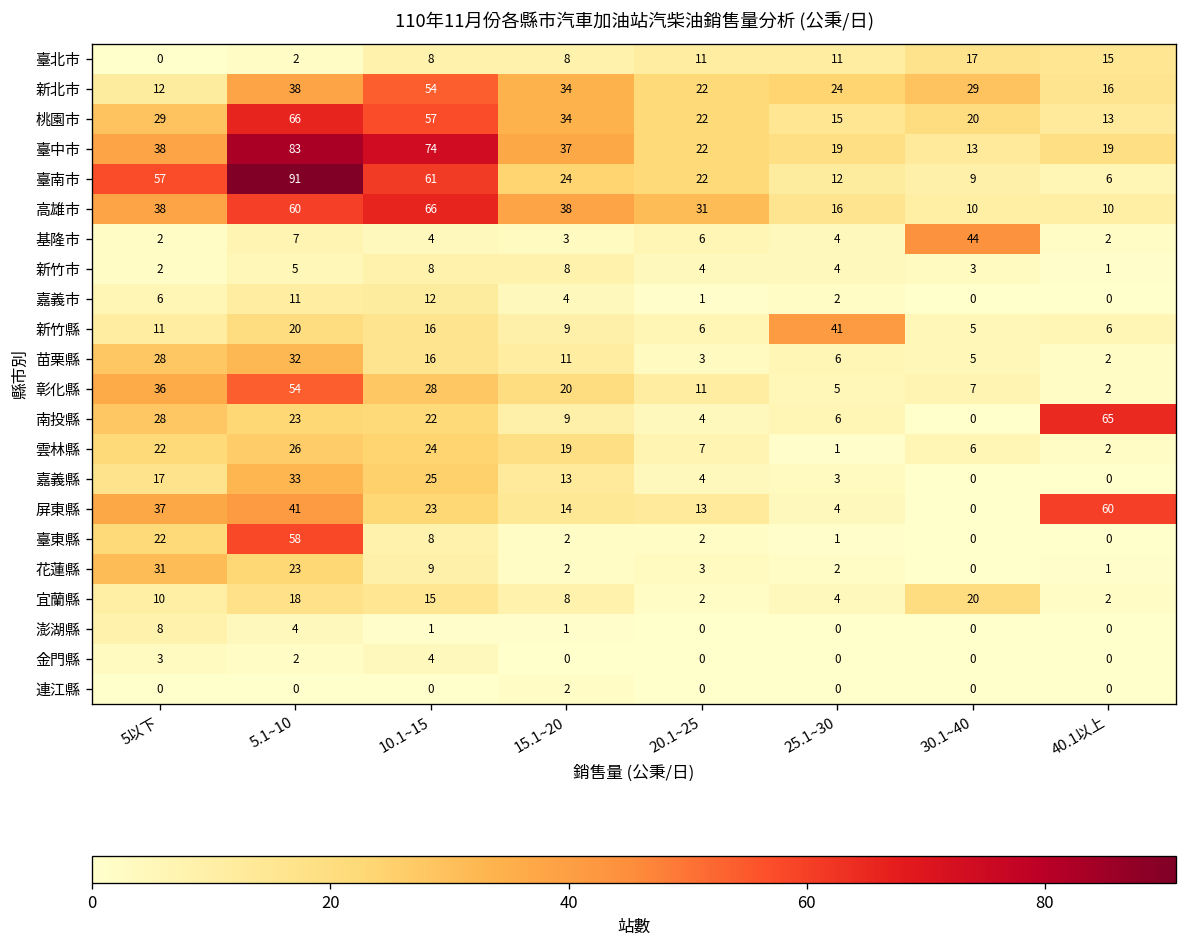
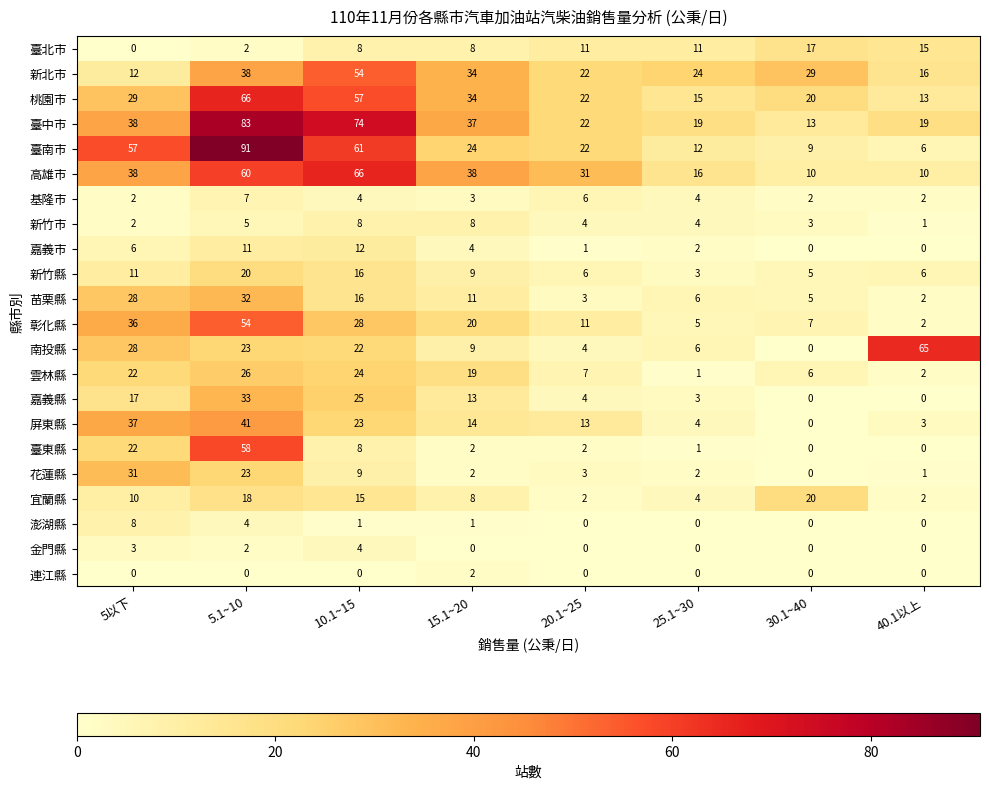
  {
    "臺北市": {
      "5以下": 0,
      "5.1~10": 2,
      "10.1~15": 8,
      "15.1~20": 8,
      "20.1~25": 11,
      "25.1~30": 11,
      "30.1~40": 17,
      "40.1以上": 15
    },
    "新北市": {
      "5以下": 12,
      "5.1~10": 38,
      "10.1~15": 54,
      "15.1~20": 34,
      "20.1~25": 22,
      "25.1~30": 24,
      "30.1~40": 29,
      "40.1以上": 16
    },
    "桃園市": {
      "5以下": 29,
      "5.1~10": 66,
      "10.1~15": 57,
      "15.1~20": 34,
      "20.1~25": 22,
      "25.1~30": 15,
      "30.1~40": 20,
      "40.1以上": 13
    },
    "臺中市": {
      "5以下": 38,
      "5.1~10": 83,
      "10.1~15": 74,
      "15.1~20": 37,
      "20.1~25": 22,
      "25.1~30": 19,
      "30.1~40": 13,
      "40.1以上": 19
    },
    "臺南市": {
      "5以下": 57,
      "5.1~10": 91,
      "10.1~15": 61,
      "15.1~20": 24,
      "20.1~25": 22,
      "25.1~30": 12,
      "30.1~40": 9,
      "40.1以上": 6
    },
    "高雄市": {
      "5以下": 38,
      "5.1~10": 60,
      "10.1~15": 66,
      "15.1~20": 38,
      "20.1~25": 31,
      "25.1~30": 16,
      "30.1~40": 10,
      "40.1以上": 10
    },
    "基隆市": {
      "5以下": 2,
      "5.1~10": 7,
      "10.1~15": 4,
      "15.1~20": 3,
      "20.1~25": 6,
      "25.1~30": 4,
-     "30.1~40": 44,
+     "30.1~40": 2,
      "40.1以上": 2
    },
    "新竹市": {
      "5以下": 2,
      "5.1~10": 5,
      "10.1~15": 8,
      "15.1~20": 8,
      "20.1~25": 4,
      "25.1~30": 4,
      "30.1~40": 3,
      "40.1以上": 1
    },
    "嘉義市": {
      "5以下": 6,
      "5.1~10": 11,
      "10.1~15": 12,
      "15.1~20": 4,
      "20.1~25": 1,
      "25.1~30": 2,
      "30.1~40": 0,
      "40.1以上": 0
    },
    "新竹縣": {
      "5以下": 11,
      "5.1~10": 20,
      "10.1~15": 16,
      "15.1~20": 9,
      "20.1~25": 6,
-     "25.1~30": 41,
+     "25.1~30": 3,
      "30.1~40": 5,
      "40.1以上": 6
    },
    "苗栗縣": {
      "5以下": 28,
      "5.1~10": 32,
      "10.1~15": 16,
      "15.1~20": 11,
      "20.1~25": 3,
      "25.1~30": 6,
      "30.1~40": 5,
      "40.1以上": 2
    },
    "彰化縣": {
      "5以下": 36,
      "5.1~10": 54,
      "10.1~15": 28,
      "15.1~20": 20,
      "20.1~25": 11,
      "25.1~30": 5,
      "30.1~40": 7,
      "40.1以上": 2
    },
    "南投縣": {
      "5以下": 28,
      "5.1~10": 23,
      "10.1~15": 22,
      "15.1~20": 9,
      "20.1~25": 4,
      "25.1~30": 6,
      "30.1~40": 0,
      "40.1以上": 65
    },
    "雲林縣": {
      "5以下": 22,
      "5.1~10": 26,
      "10.1~15": 24,
      "15.1~20": 19,
      "20.1~25": 7,
      "25.1~30": 1,
      "30.1~40": 6,
      "40.1以上": 2
    },
    "嘉義縣": {
      "5以下": 17,
      "5.1~10": 33,
      "10.1~15": 25,
      "15.1~20": 13,
      "20.1~25": 4,
      "25.1~30": 3,
      "30.1~40": 0,
      "40.1以上": 0
    },
    "屏東縣": {
      "5以下": 37,
      "5.1~10": 41,
      "10.1~15": 23,
      "15.1~20": 14,
      "20.1~25": 13,
      "25.1~30": 4,
      "30.1~40": 0,
-     "40.1以上": 60
+     "40.1以上": 3
    },
    "臺東縣": {
      "5以下": 22,
      "5.1~10": 58,
      "10.1~15": 8,
      "15.1~20": 2,
      "20.1~25": 2,
      "25.1~30": 1,
      "30.1~40": 0,
      "40.1以上": 0
    },
    "花蓮縣": {
      "5以下": 31,
      "5.1~10": 23,
      "10.1~15": 9,
      "15.1~20": 2,
      "20.1~25": 3,
      "25.1~30": 2,
      "30.1~40": 0,
      "40.1以上": 1
    },
    "宜蘭縣": {
      "5以下": 10,
      "5.1~10": 18,
      "10.1~15": 15,
      "15.1~20": 8,
      "20.1~25": 2,
      "25.1~30": 4,
      "30.1~40": 20,
      "40.1以上": 2
    },
    "澎湖縣": {
      "5以下": 8,
      "5.1~10": 4,
      "10.1~15": 1,
      "15.1~20": 1,
      "20.1~25": 0,
      "25.1~30": 0,
      "30.1~40": 0,
      "40.1以上": 0
    },
    "金門縣": {
      "5以下": 3,
      "5.1~10": 2,
      "10.1~15": 4,
      "15.1~20": 0,
      "20.1~25": 0,
      "25.1~30": 0,
      "30.1~40": 0,
      "40.1以上": 0
    },
    "連江縣": {
      "5以下": 0,
      "5.1~10": 0,
      "10.1~15": 0,
      "15.1~20": 2,
      "20.1~25": 0,
      "25.1~30": 0,
      "30.1~40": 0,
      "40.1以上": 0
    }
  }
